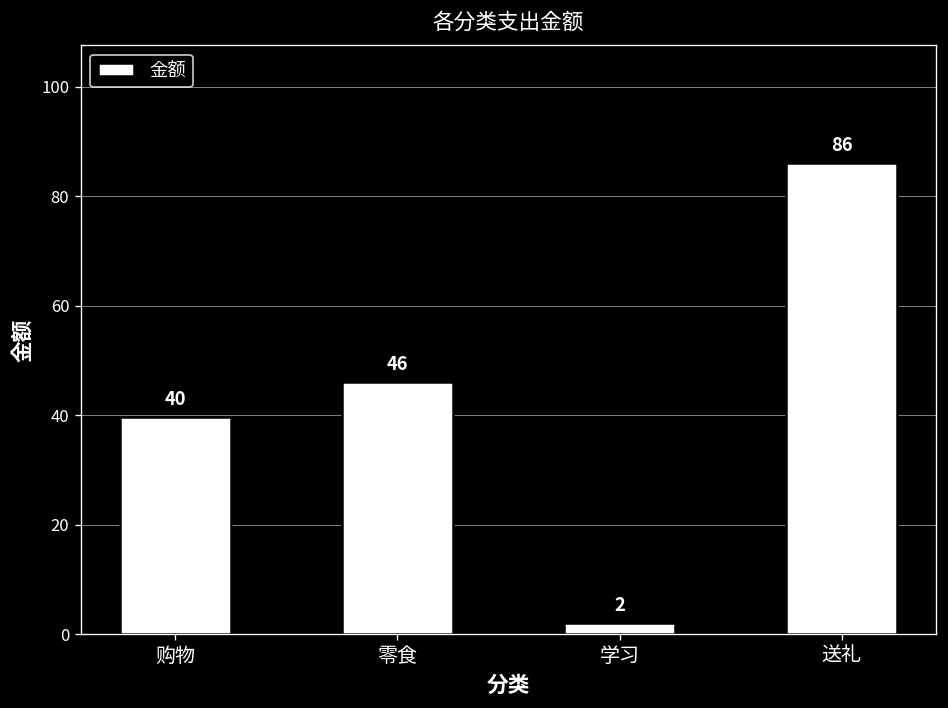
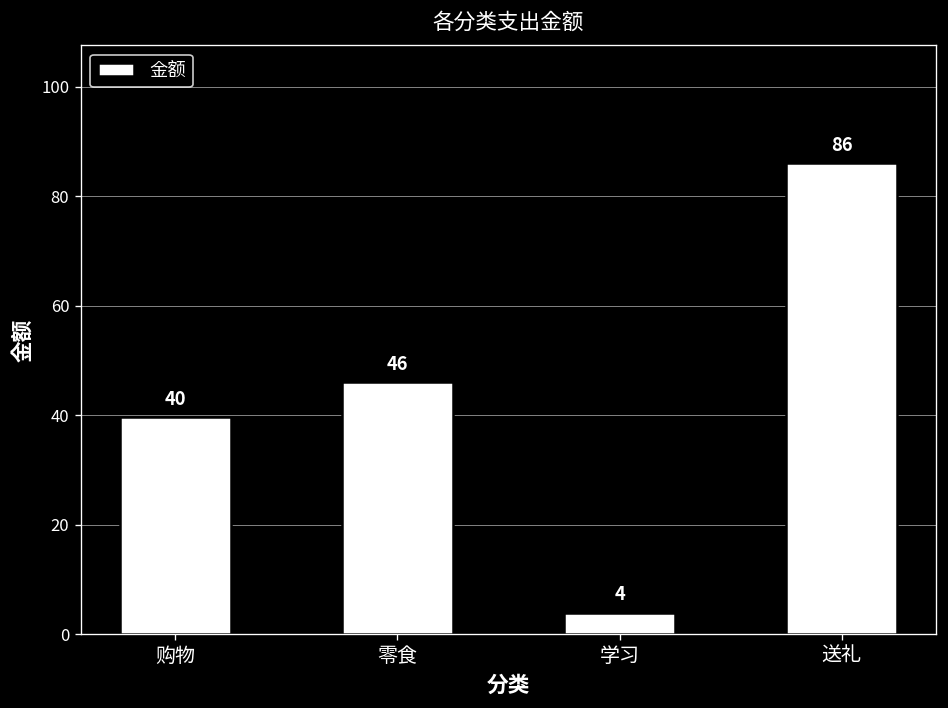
  {
    "购物": 40,
    "零食": 46,
-   "学习": 2,
+   "学习": 4,
    "送礼": 86
  }
